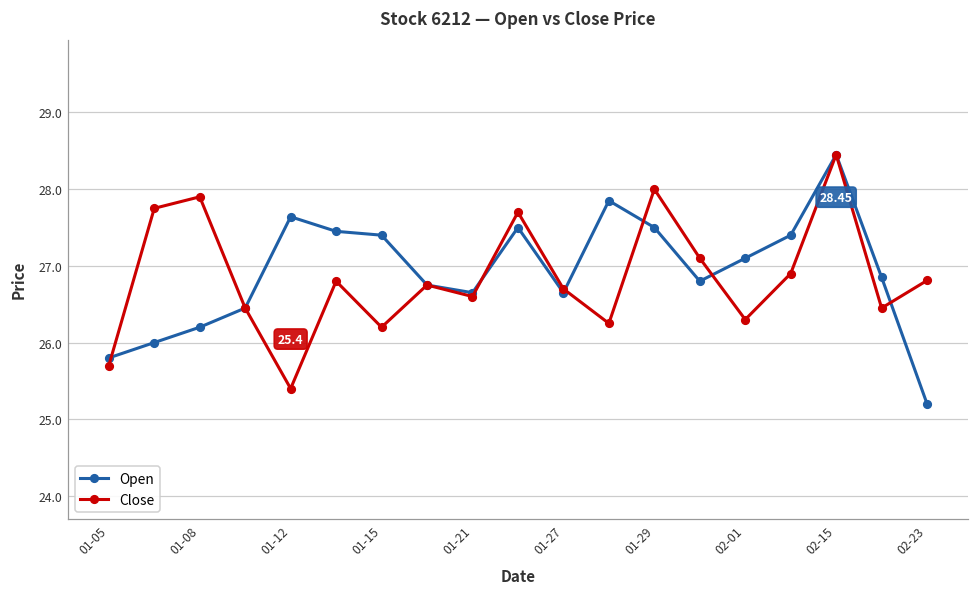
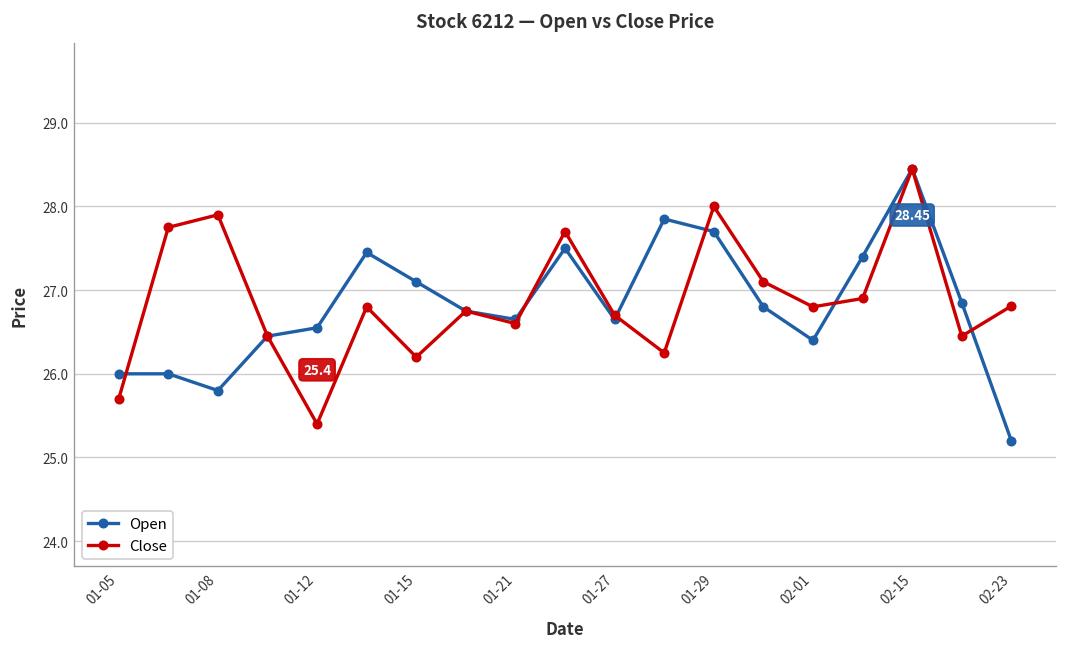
  {
    "Open": {
-     "01-05": 25.8,
-     "01-08": 26.2,
-     "01-12": 27.6,
-     "01-15": 27.4,
+     "01-05": 26.0,
+     "01-08": 25.8,
+     "01-12": 26.6,
+     "01-15": 27.1,
      "01-21": 26.7,
      "01-27": 26.7,
-     "01-29": 27.5,
-     "02-01": 27.1,
+     "01-29": 27.7,
+     "02-01": 26.4,
      "02-23": 25.2
    },
    "Close": {
      "01-05": 25.7,
      "01-08": 27.9,
      "01-12": 25.4,
      "01-15": 26.2,
      "01-21": 26.6,
      "01-27": 26.7,
      "01-29": 28.0,
-     "02-01": 26.3,
+     "02-01": 26.8,
      "02-23": 26.8
    }
  }
